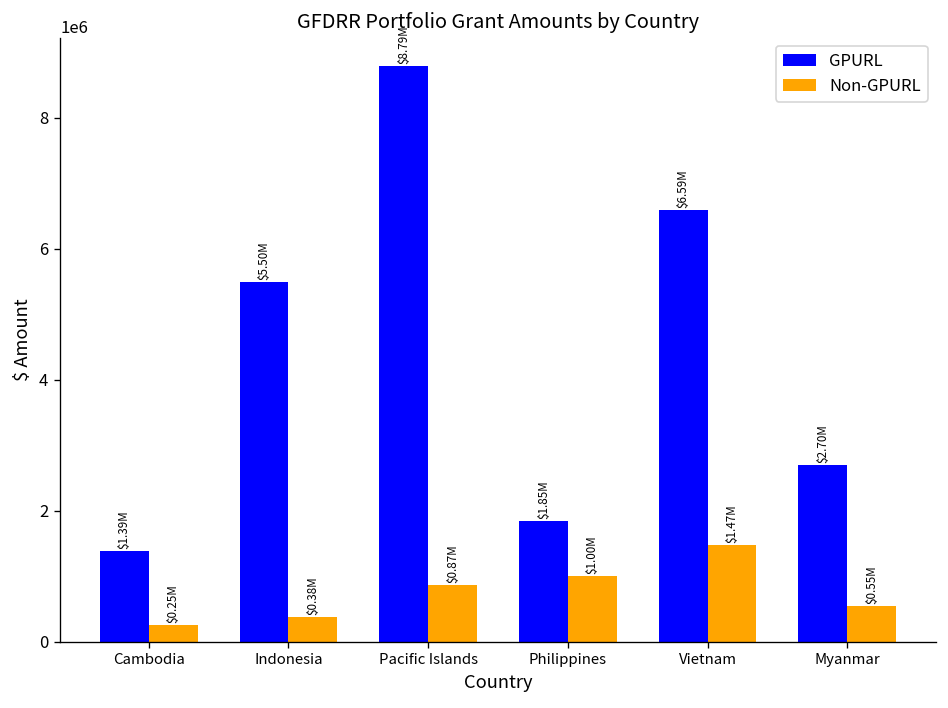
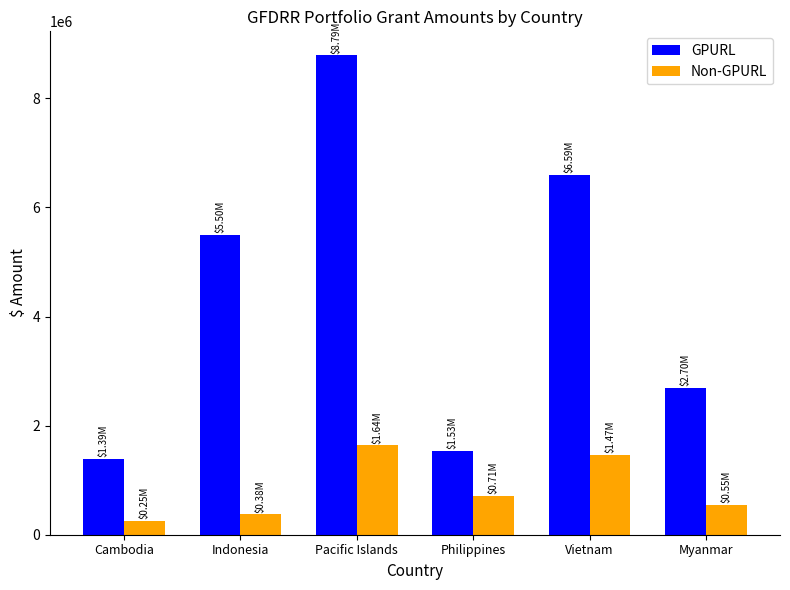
  {
    "GPURL": {
      "Cambodia": "$1.39M",
      "Indonesia": "$5.50M",
      "Pacific Islands": "$8.79M",
-     "Philippines": "$1.85M",
+     "Philippines": "$1.53M",
      "Vietnam": "$6.59M",
      "Myanmar": "$2.70M"
    },
    "Non-GPURL": {
      "Cambodia": "$0.25M",
      "Indonesia": "$0.38M",
-     "Pacific Islands": "$0.87M",
-     "Philippines": "$1.00M",
+     "Pacific Islands": "$1.64M",
+     "Philippines": "$0.71M",
      "Vietnam": "$1.47M",
      "Myanmar": "$0.55M"
    }
  }
